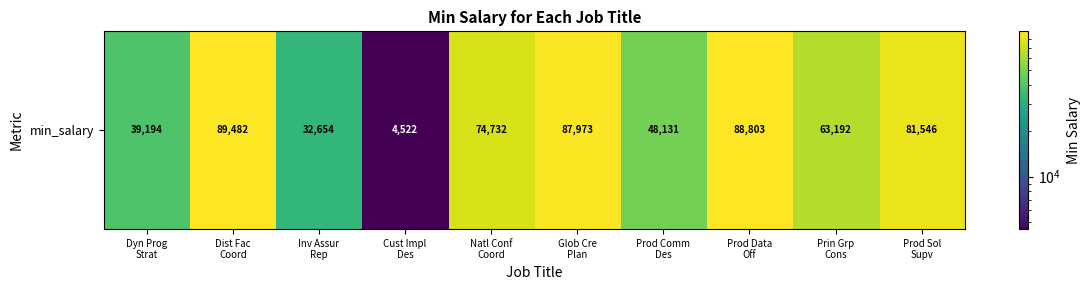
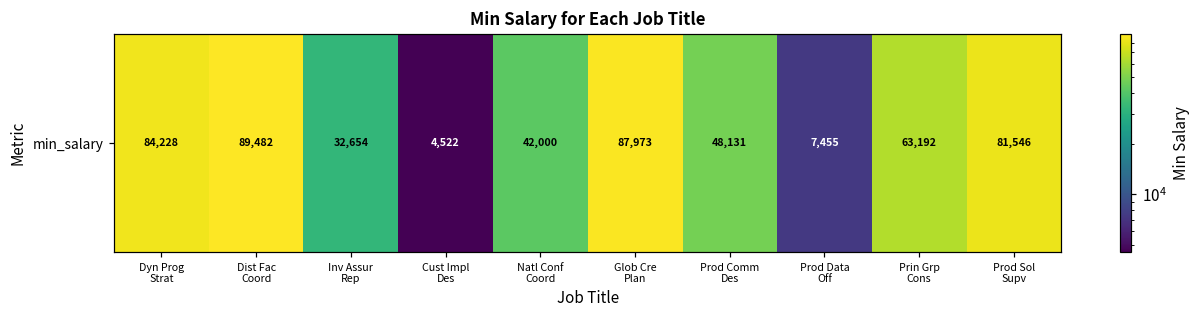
  {
    "min_salary": {
-     "Dyn Prog Strat": "39,194",
+     "Dyn Prog Strat": "84,228",
      "Dist Fac Coord": "89,482",
      "Inv Assur Rep": "32,654",
      "Cust Impl Des": "4,522",
-     "Natl Conf Coord": "74,732",
+     "Natl Conf Coord": "42,000",
      "Glob Cre Plan": "87,973",
      "Prod Comm Des": "48,131",
-     "Prod Data Off": "88,803",
+     "Prod Data Off": "7,455",
      "Prin Grp Cons": "63,192",
      "Prod Sol Supv": "81,546"
    }
  }
